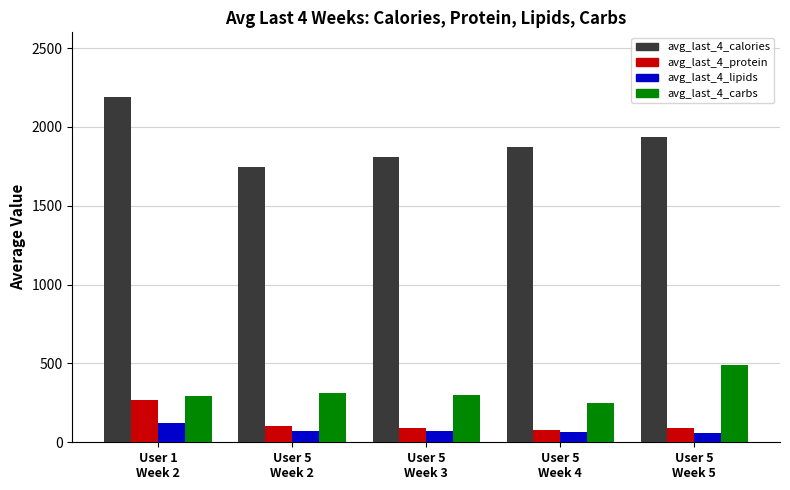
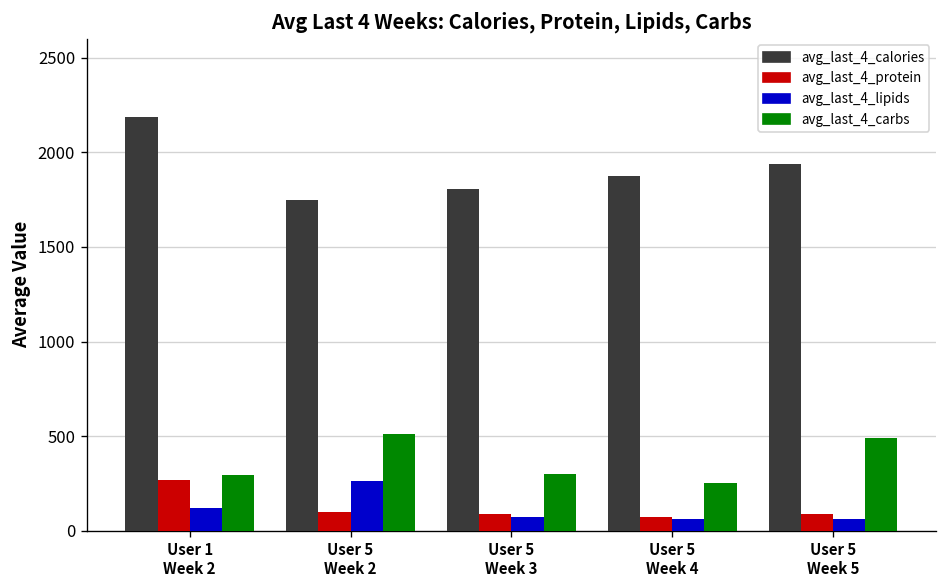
  {
    "avg_last_4_calories": {
      "User 1 Week 2": 2190,
      "User 5 Week 2": 1750,
      "User 5 Week 3": 1810,
      "User 5 Week 4": 1870,
      "User 5 Week 5": 1940
    },
    "avg_last_4_protein": {
      "User 1 Week 2": 270,
      "User 5 Week 2": 100,
      "User 5 Week 3": 90,
      "User 5 Week 4": 80,
      "User 5 Week 5": 90
    },
    "avg_last_4_lipids": {
      "User 1 Week 2": 120,
-     "User 5 Week 2": 70,
+     "User 5 Week 2": 260,
      "User 5 Week 3": 70,
      "User 5 Week 4": 60,
      "User 5 Week 5": 60
    },
    "avg_last_4_carbs": {
      "User 1 Week 2": 290,
-     "User 5 Week 2": 310,
+     "User 5 Week 2": 510,
      "User 5 Week 3": 300,
      "User 5 Week 4": 250,
      "User 5 Week 5": 490
    }
  }
